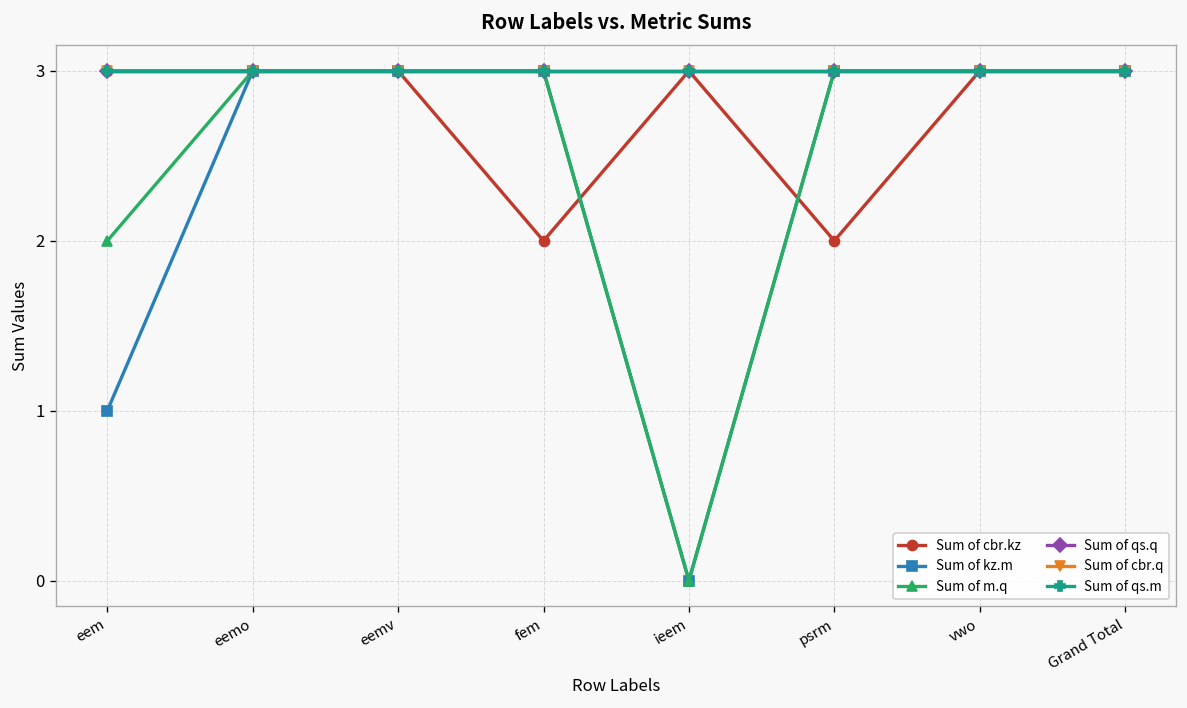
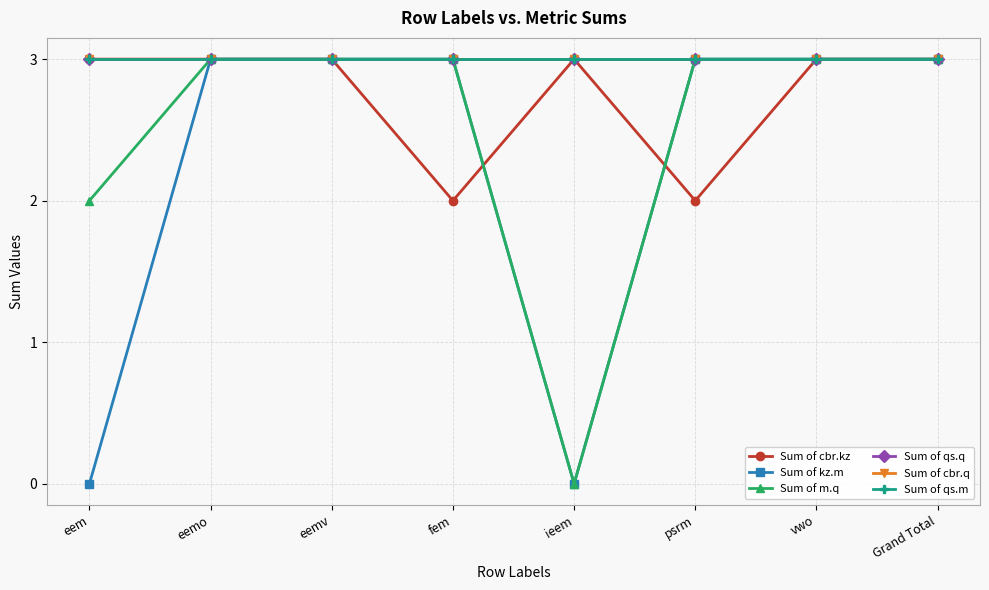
  {
    "Sum of cbr.kz": {
      "fem": 2,
      "psrm": 2
    },
    "Sum of kz.m": {
-     "eem": 1
+     "eem": 0
    }
  }
